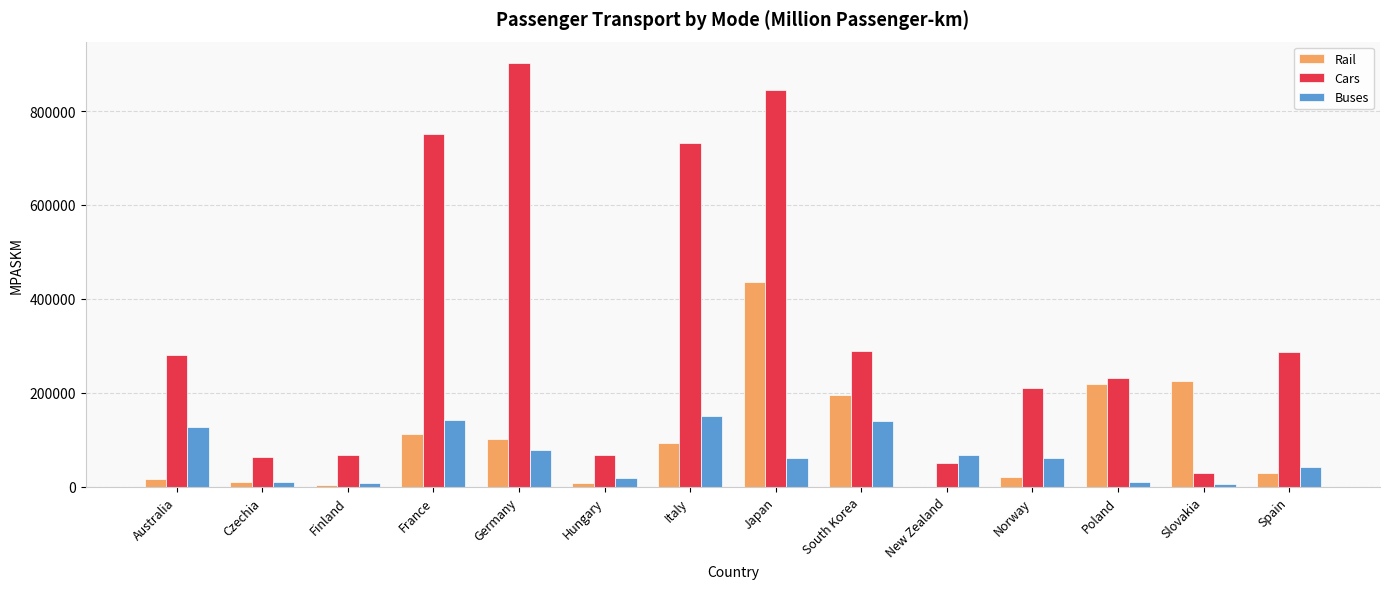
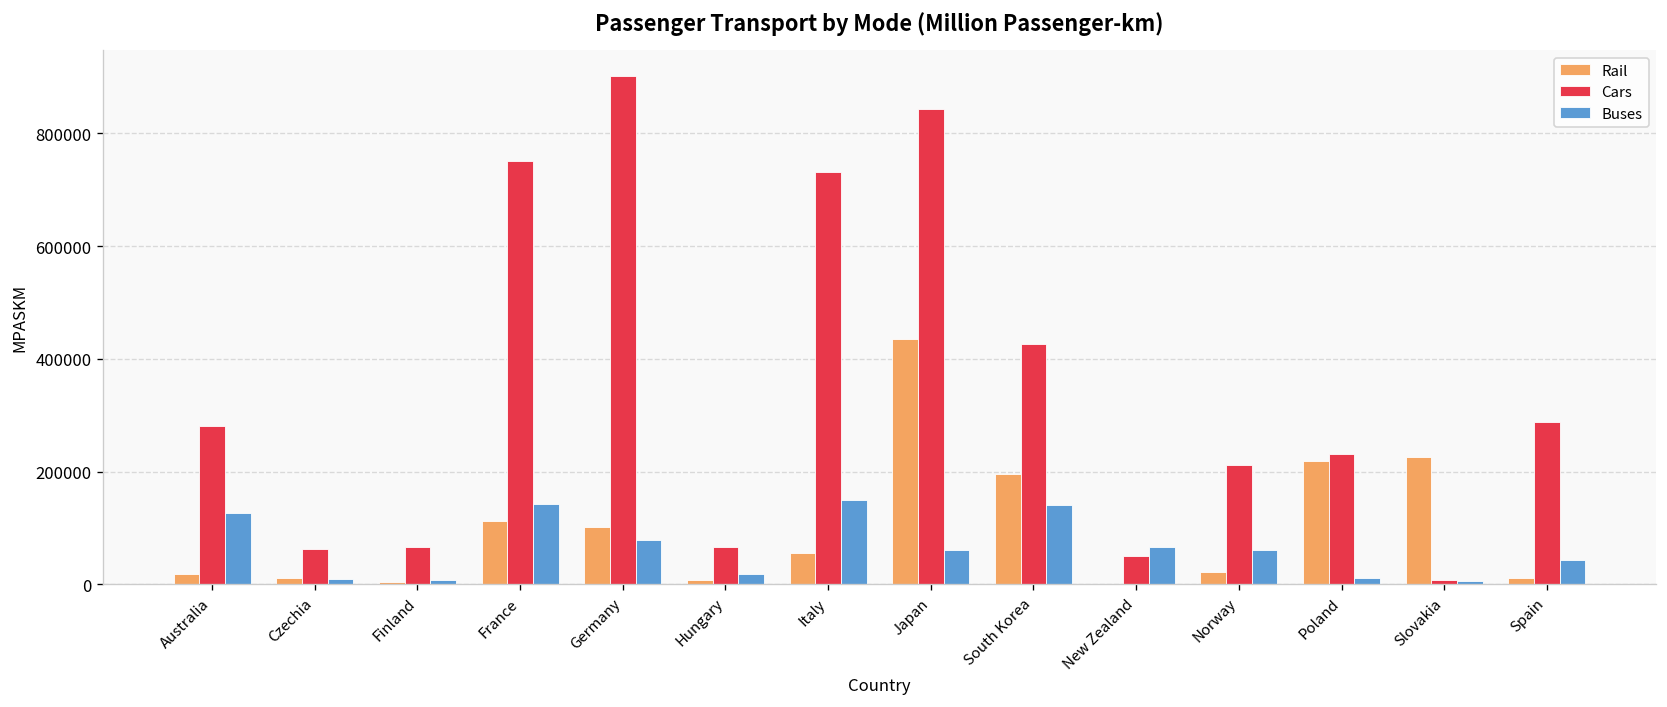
  {
    "Rail": {
      "Australia": 20000,
      "Czechia": 10000,
      "France": 110000,
      "Germany": 100000,
      "Hungary": 10000,
-     "Italy": 90000,
+     "Italy": 60000,
      "Japan": 440000,
      "South Korea": 200000,
      "Norway": 20000,
      "Poland": 220000,
      "Slovakia": 230000,
-     "Spain": 30000
+     "Spain": 10000
    },
    "Cars": {
      "Australia": 280000,
      "Czechia": 60000,
      "Finland": 70000,
      "France": 750000,
      "Germany": 900000,
      "Hungary": 70000,
      "Italy": 730000,
      "Japan": 840000,
-     "South Korea": 290000,
+     "South Korea": 430000,
      "New Zealand": 50000,
      "Norway": 210000,
      "Poland": 230000,
-     "Slovakia": 30000,
+     "Slovakia": 10000,
      "Spain": 290000
    },
    "Buses": {
      "Australia": 130000,
      "Czechia": 10000,
      "Finland": 10000,
      "France": 140000,
      "Germany": 80000,
      "Hungary": 20000,
      "Italy": 150000,
      "Japan": 60000,
      "South Korea": 140000,
      "New Zealand": 70000,
      "Norway": 60000,
      "Poland": 10000,
      "Slovakia": 10000,
      "Spain": 40000
    }
  }
